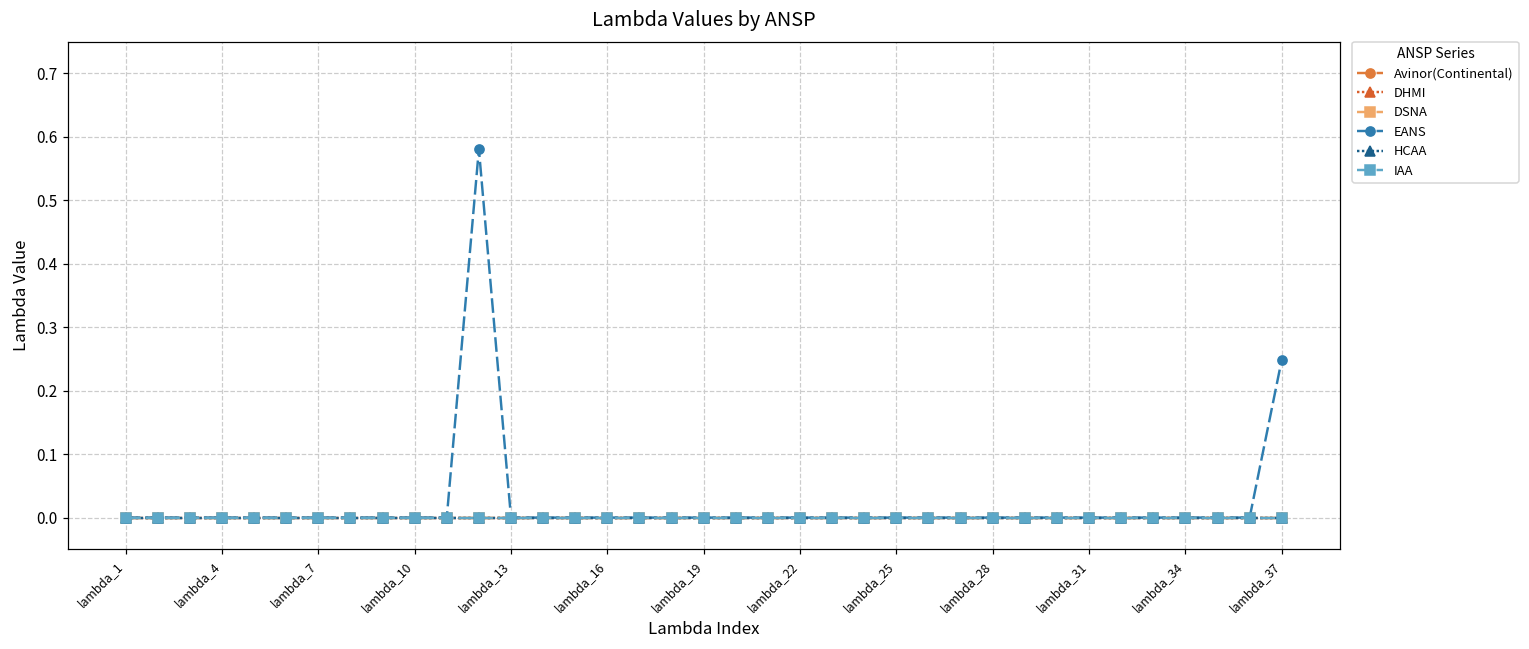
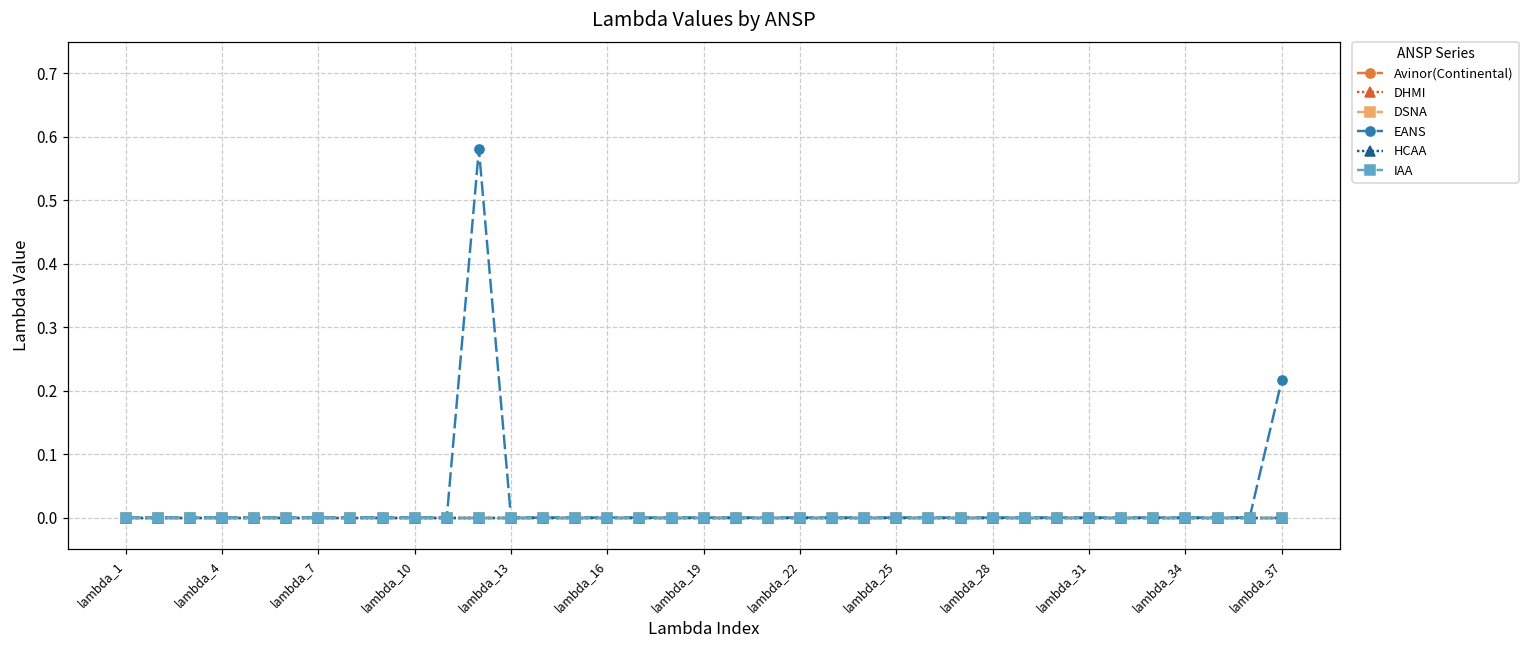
  {
    "IAA": {
      "lambda_37": 0.00
    },
    "EANS": {
-     "lambda_37": 0.25
+     "lambda_37": 0.22
    }
  }
